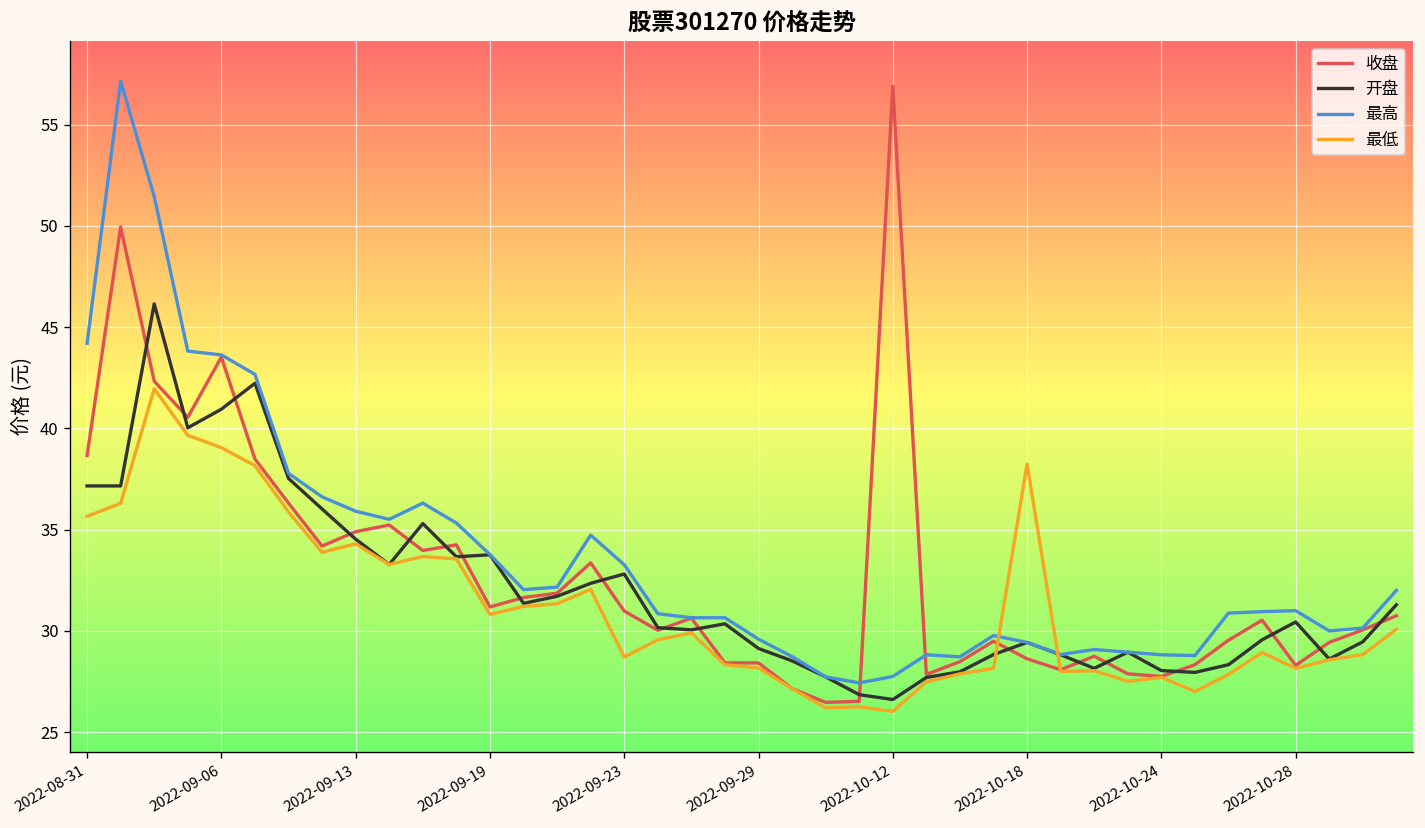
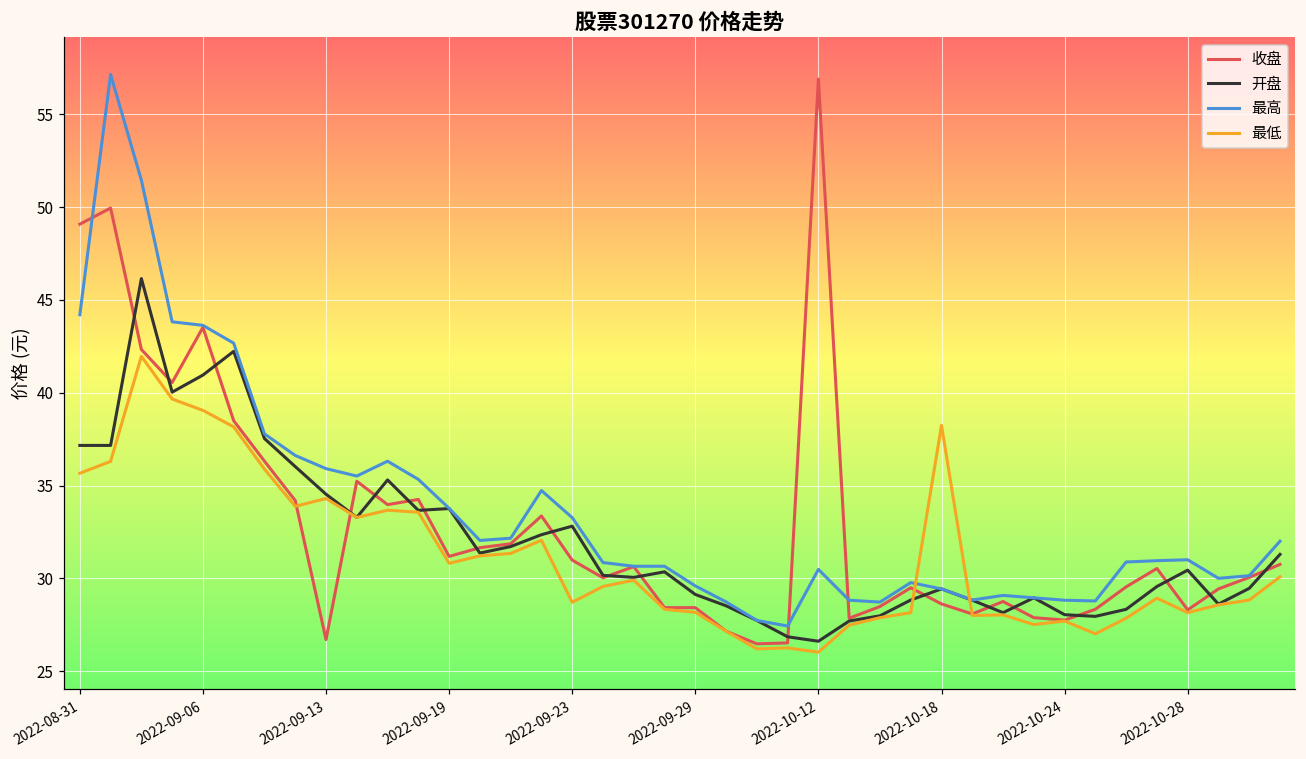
  {
    "收盘": {
-     "2022-08-31": 38.7,
-     "2022-09-13": 34.9,
+     "2022-08-31": 49.1,
+     "2022-09-13": 26.7,
      "2022-09-19": 31.2,
      "2022-09-23": 31.0,
      "2022-09-29": 28.4,
      "2022-10-12": 56.9,
      "2022-10-18": 28.6,
      "2022-10-28": 28.3
    },
    "开盘": {
      "2022-08-31": 37.2,
      "2022-09-06": 41.0,
      "2022-09-13": 34.5,
      "2022-09-23": 32.8,
      "2022-09-29": 29.1,
      "2022-10-12": 26.6,
      "2022-10-24": 28.0,
      "2022-10-28": 30.4
    },
    "最高": {
      "2022-08-31": 44.2,
      "2022-09-13": 35.9,
      "2022-09-23": 33.3,
      "2022-09-29": 29.6,
-     "2022-10-12": 27.8,
+     "2022-10-12": 30.5,
      "2022-10-24": 28.8,
      "2022-10-28": 31.0
    },
    "最低": {
      "2022-08-31": 35.7,
      "2022-09-06": 39.1,
      "2022-09-13": 34.3,
      "2022-09-19": 30.8,
      "2022-09-23": 28.7,
      "2022-09-29": 28.2,
      "2022-10-12": 26.0,
      "2022-10-18": 38.2,
      "2022-10-28": 28.2
    }
  }
